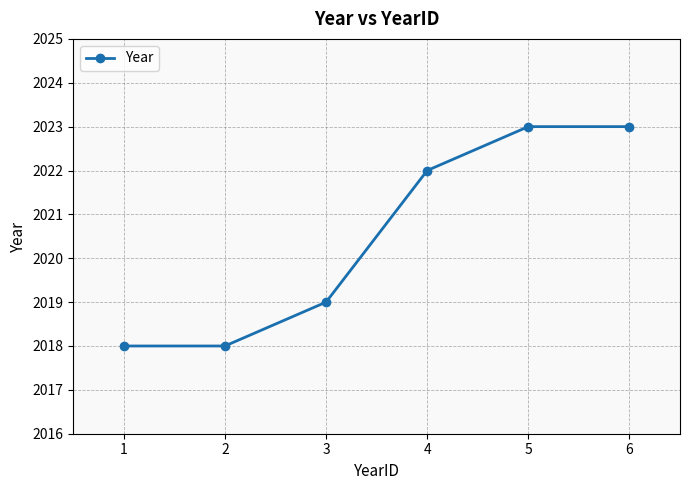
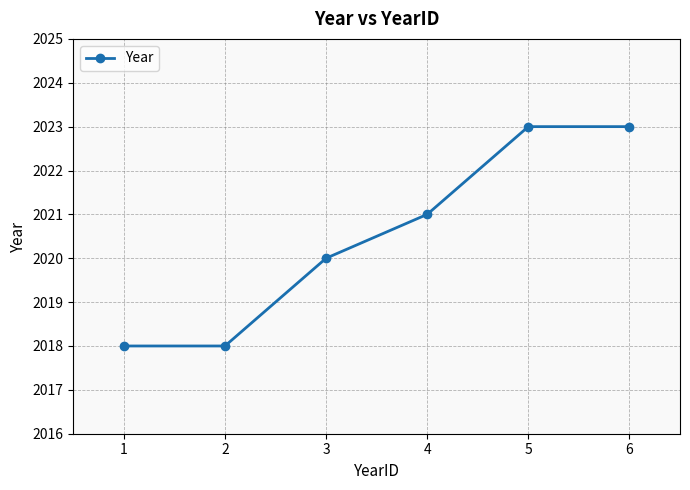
  {
    "1": 2018,
    "2": 2018,
-   "3": 2019,
-   "4": 2022,
+   "3": 2020,
+   "4": 2021,
    "5": 2023,
    "6": 2023
  }
